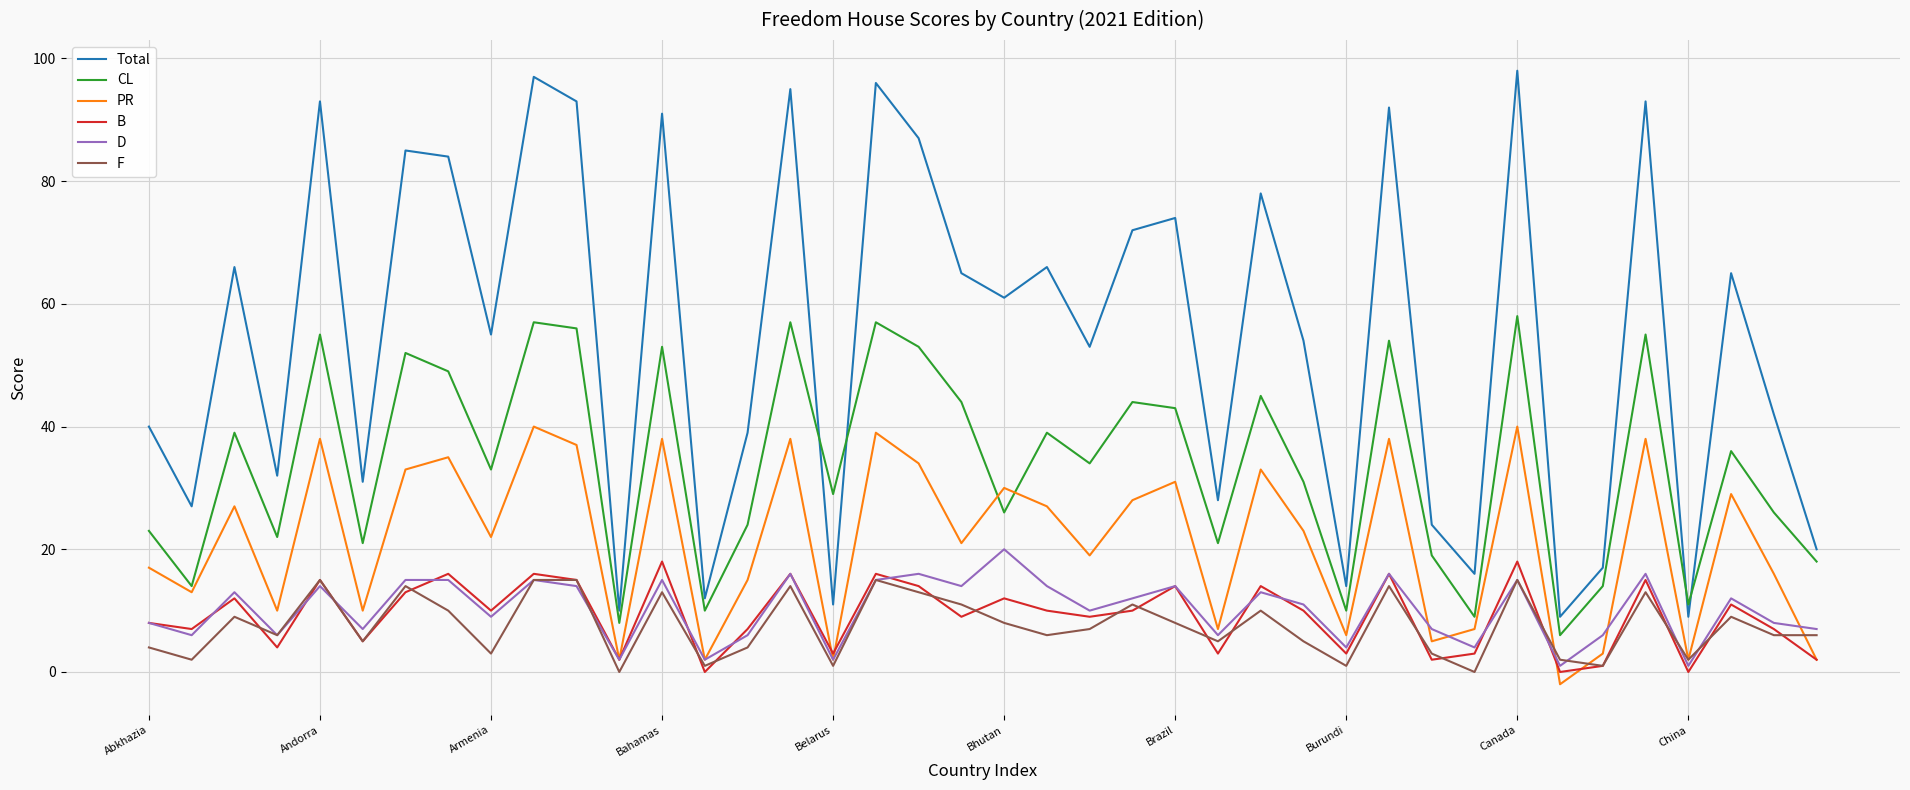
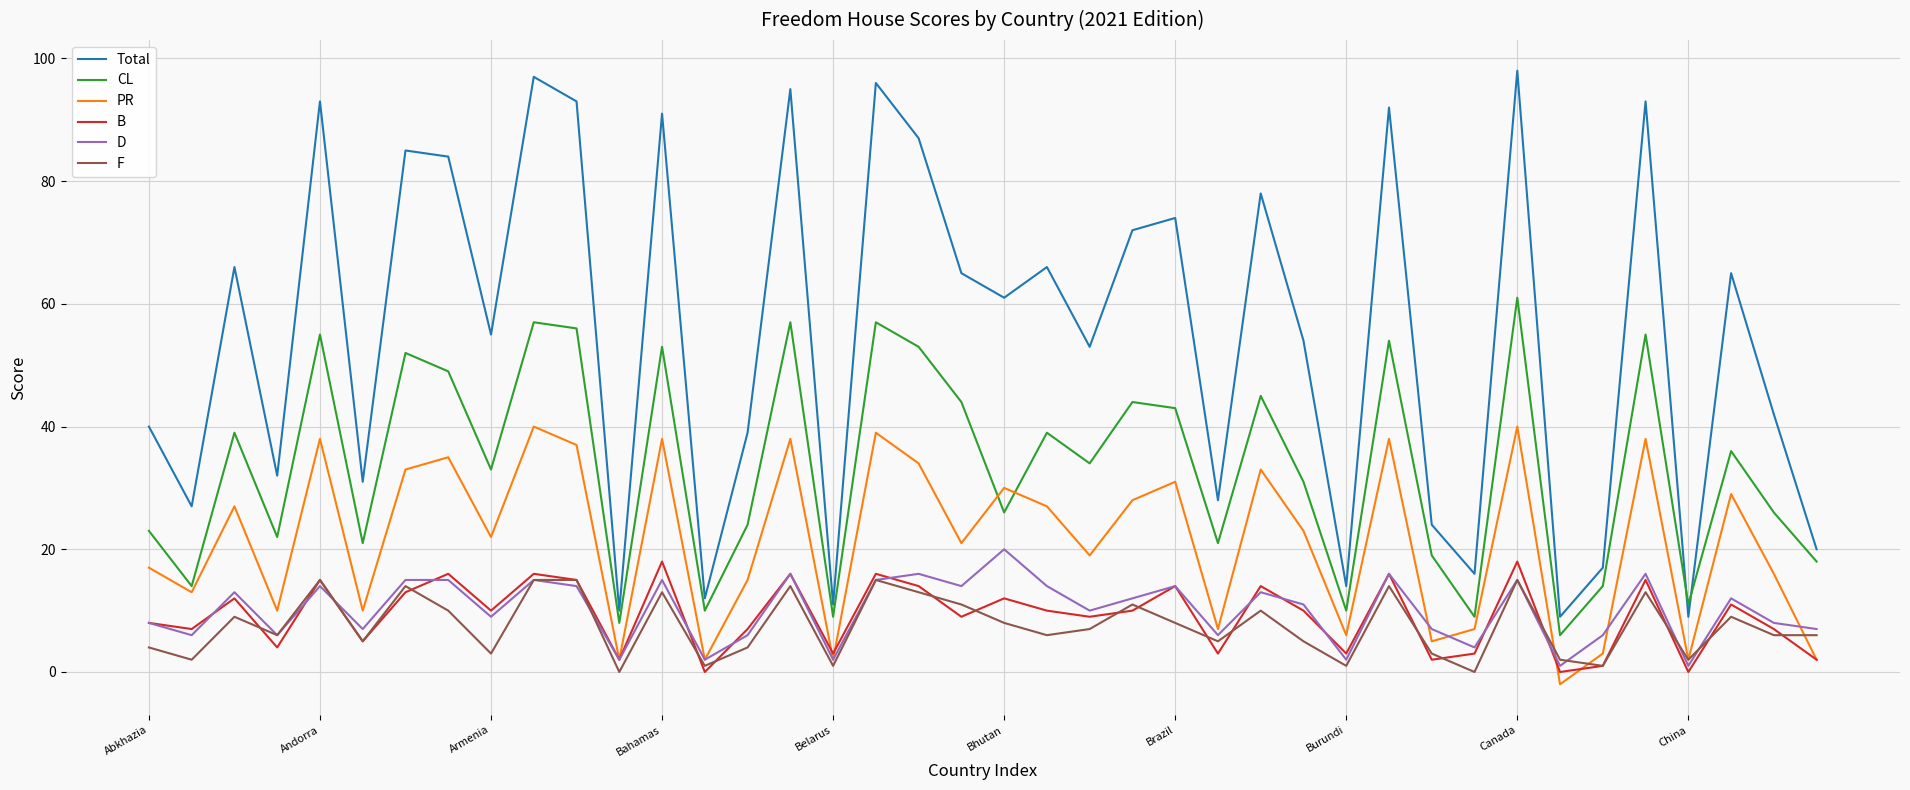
  {
    "Total": {
      "Abkhazia": 40,
      "Andorra": 93,
      "Armenia": 55,
      "Bahamas": 91,
      "Belarus": 11,
      "Bhutan": 61,
      "Brazil": 74,
      "Burundi": 14,
      "Canada": 98
    },
    "CL": {
      "Abkhazia": 23,
      "Andorra": 55,
      "Armenia": 33,
      "Bahamas": 53,
-     "Belarus": 29,
+     "Belarus": 9,
      "Bhutan": 26,
      "Brazil": 43,
      "Burundi": 10,
-     "Canada": 58
+     "Canada": 61
    },
    "PR": {
      "Abkhazia": 17,
      "Andorra": 38,
      "Armenia": 22,
      "Bahamas": 38,
      "Bhutan": 30,
      "Brazil": 31,
      "Burundi": 6,
      "Canada": 40
    },
    "B": {
      "Armenia": 10,
      "Bahamas": 18,
      "Belarus": 3,
      "Bhutan": 12,
      "Burundi": 3,
      "Canada": 18
    },
    "D": {
      "Andorra": 14,
      "Armenia": 9,
      "Bahamas": 15,
      "Bhutan": 20,
-     "Burundi": 4
+     "Burundi": 2
    },
    "F": {
      "Abkhazia": 4,
      "Armenia": 3,
      "Bahamas": 13,
      "Belarus": 1,
      "Bhutan": 8,
      "Brazil": 8,
      "Burundi": 1
    }
  }
